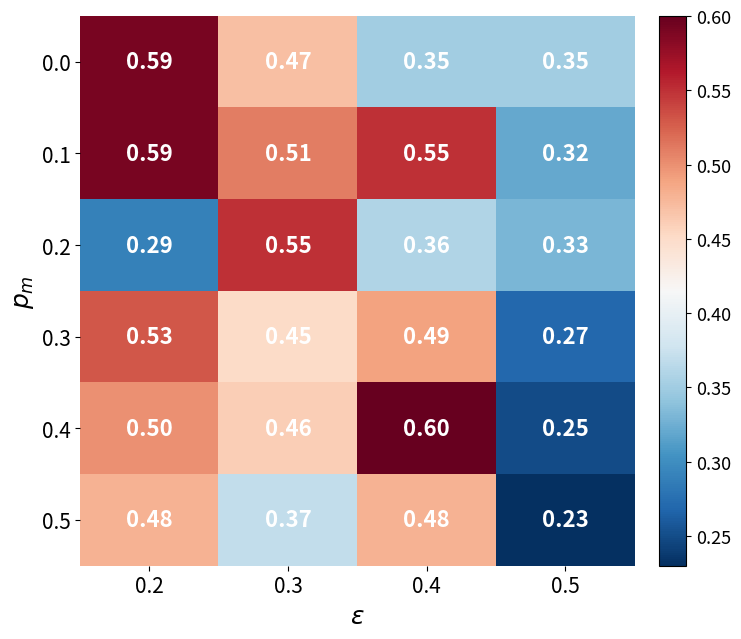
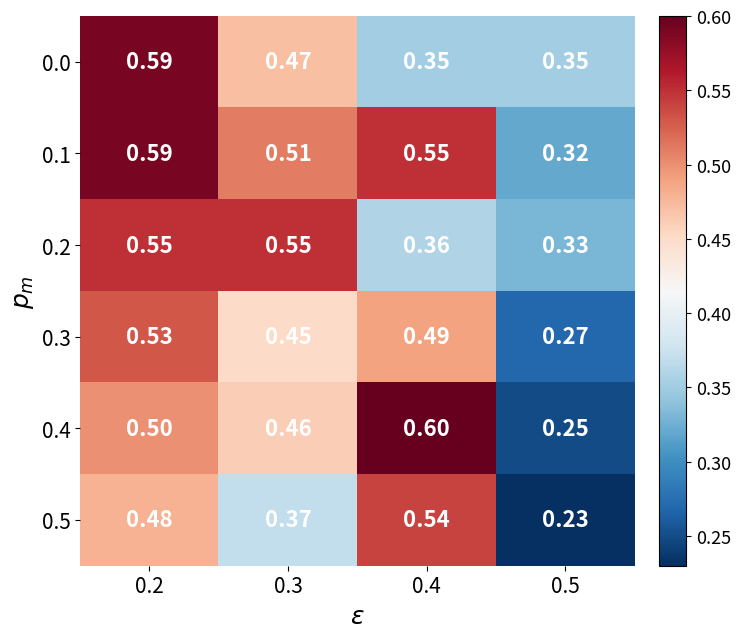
  {
    "0.0": {
      "0.2": 0.59,
      "0.3": 0.47,
      "0.4": 0.35,
      "0.5": 0.35
    },
    "0.1": {
      "0.2": 0.59,
      "0.3": 0.51,
      "0.4": 0.55,
      "0.5": 0.32
    },
    "0.2": {
-     "0.2": 0.29,
+     "0.2": 0.55,
      "0.3": 0.55,
      "0.4": 0.36,
      "0.5": 0.33
    },
    "0.3": {
      "0.2": 0.53,
      "0.3": 0.45,
      "0.4": 0.49,
      "0.5": 0.27
    },
    "0.4": {
      "0.2": 0.50,
      "0.3": 0.46,
      "0.4": 0.60,
      "0.5": 0.25
    },
    "0.5": {
      "0.2": 0.48,
      "0.3": 0.37,
-     "0.4": 0.48,
+     "0.4": 0.54,
      "0.5": 0.23
    }
  }
